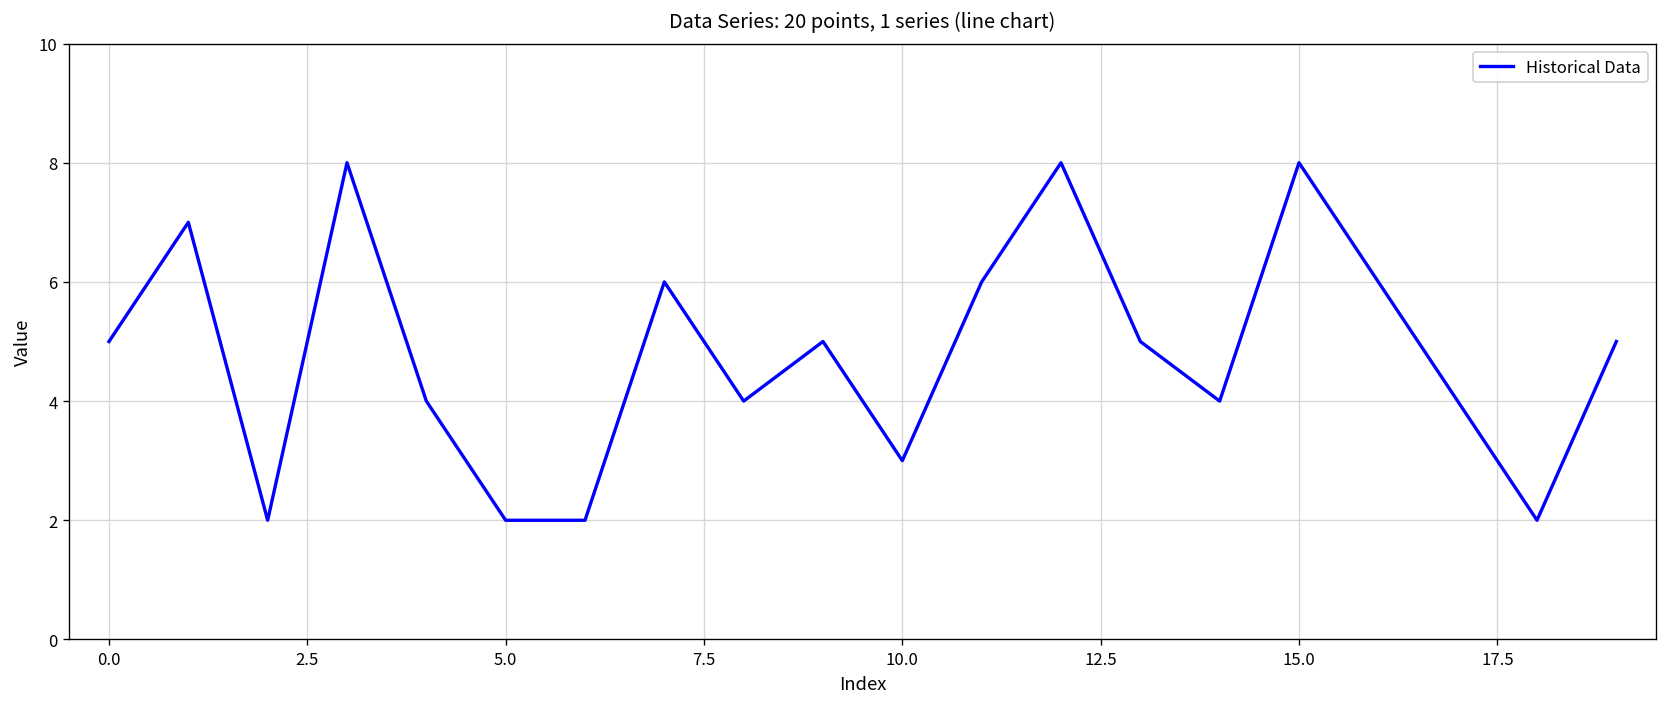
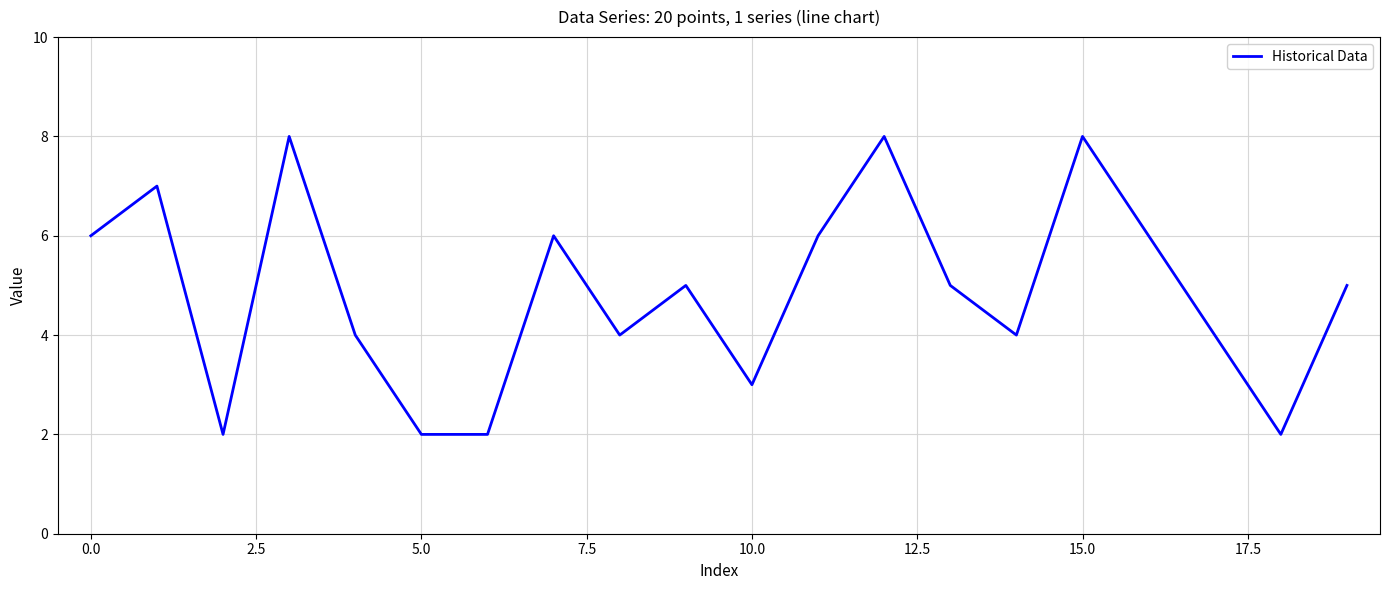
  {
-   "0.0": 5,
+   "0.0": 6,
    "5.0": 2,
    "10.0": 3,
    "15.0": 8
  }
